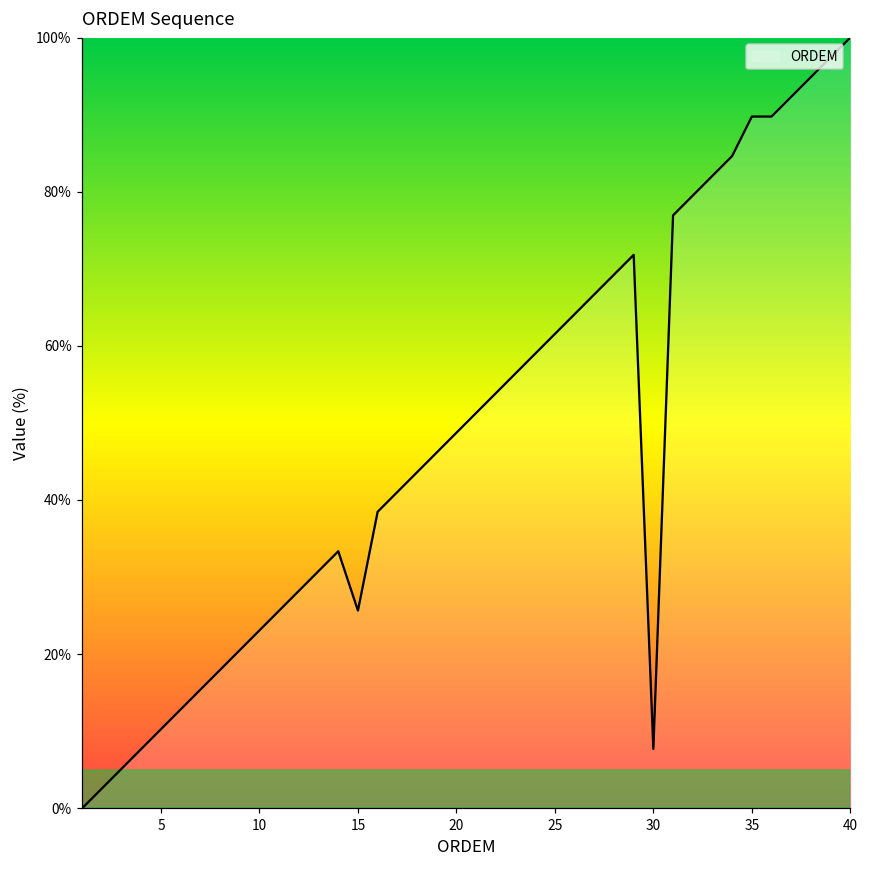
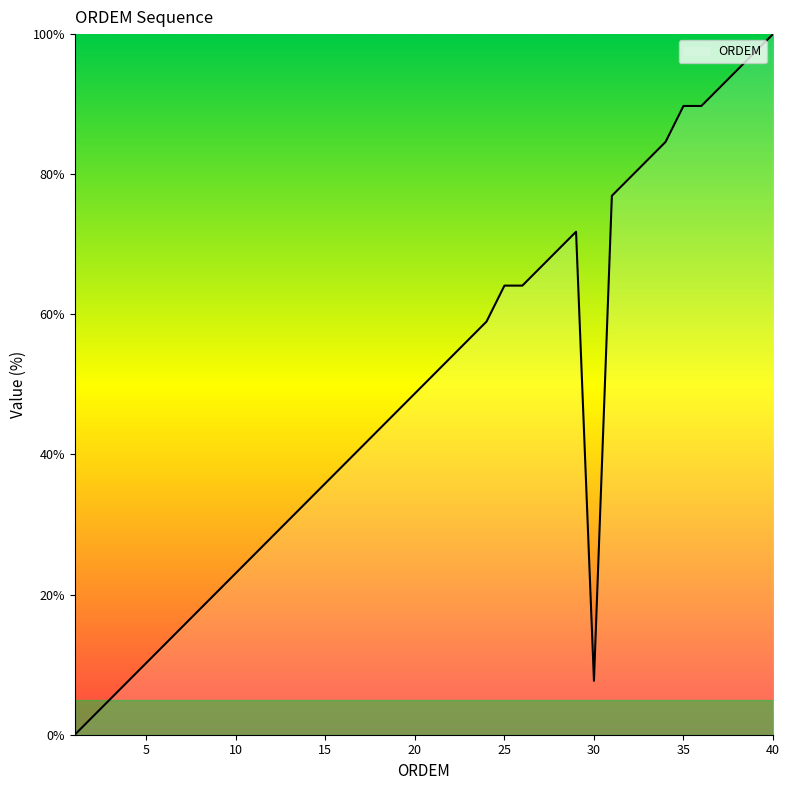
  {
    "5": "10%",
    "10": "23%",
-   "15": "26%",
+   "15": "36%",
    "20": "49%",
-   "25": "62%",
+   "25": "64%",
    "30": "8%",
    "35": "90%",
    "40": "100%"
  }
